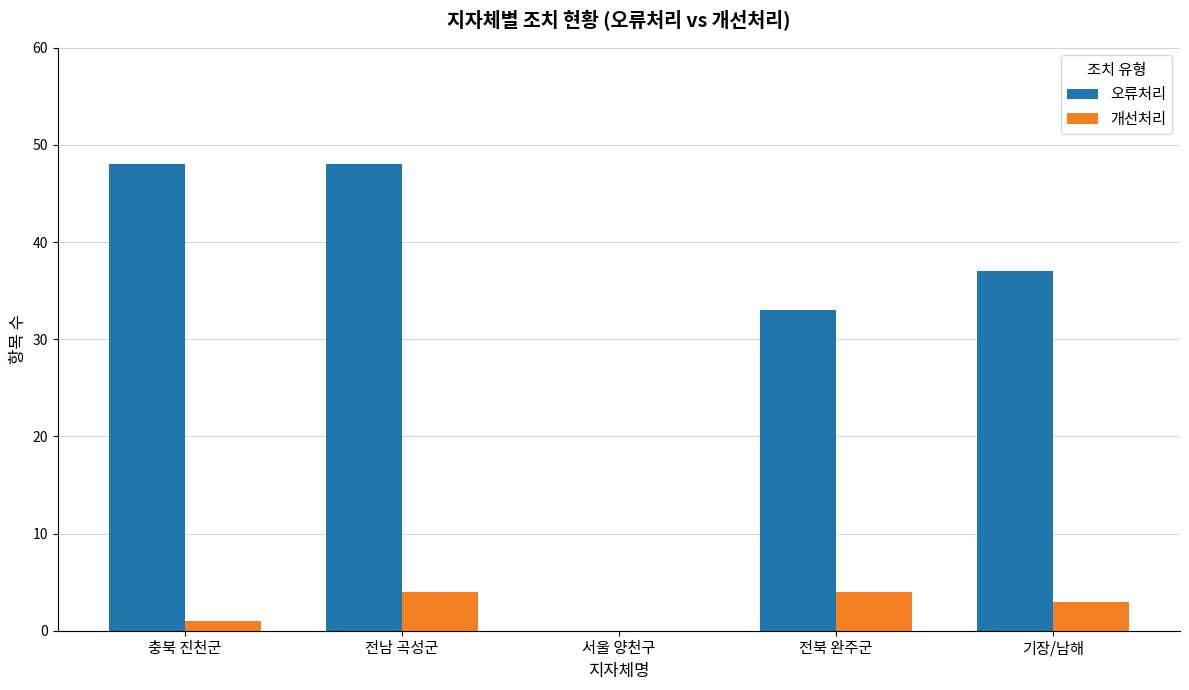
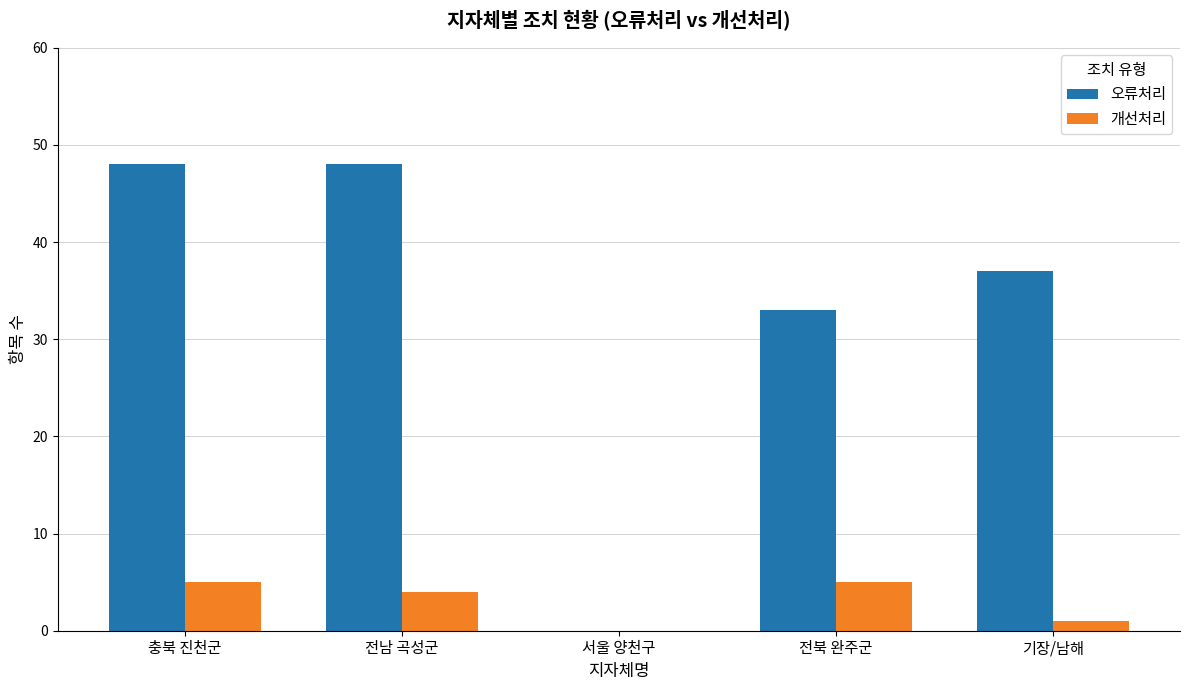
  {
    "오류처리": {
      "충북 진천군": 48,
      "전남 곡성군": 48,
      "서울 양천구": 0,
      "전북 완주군": 33,
      "기장/남해": 37
    },
    "개선처리": {
-     "충북 진천군": 1,
+     "충북 진천군": 5,
      "전남 곡성군": 4,
      "서울 양천구": 0,
-     "전북 완주군": 4,
-     "기장/남해": 3
+     "전북 완주군": 5,
+     "기장/남해": 1
    }
  }
